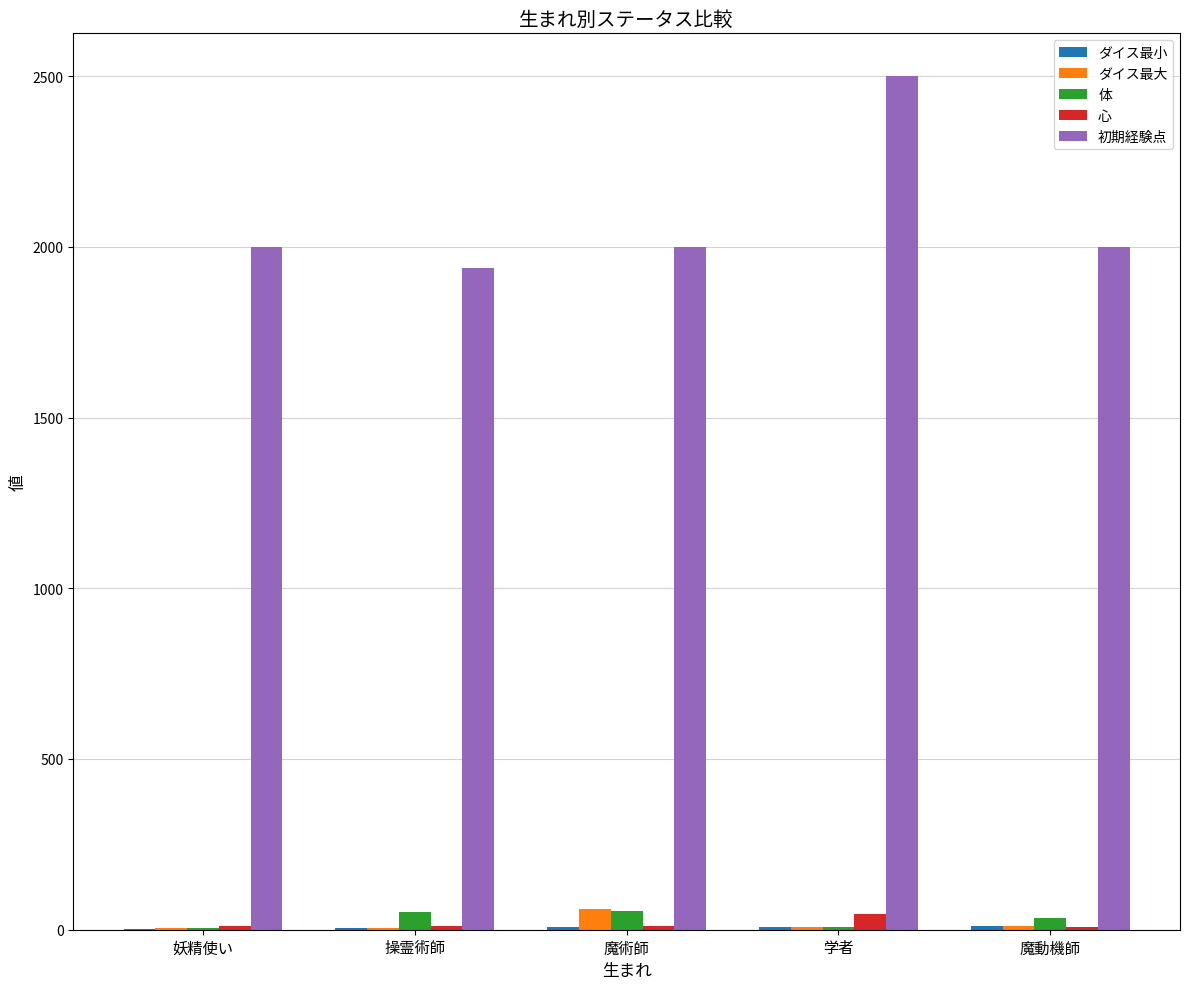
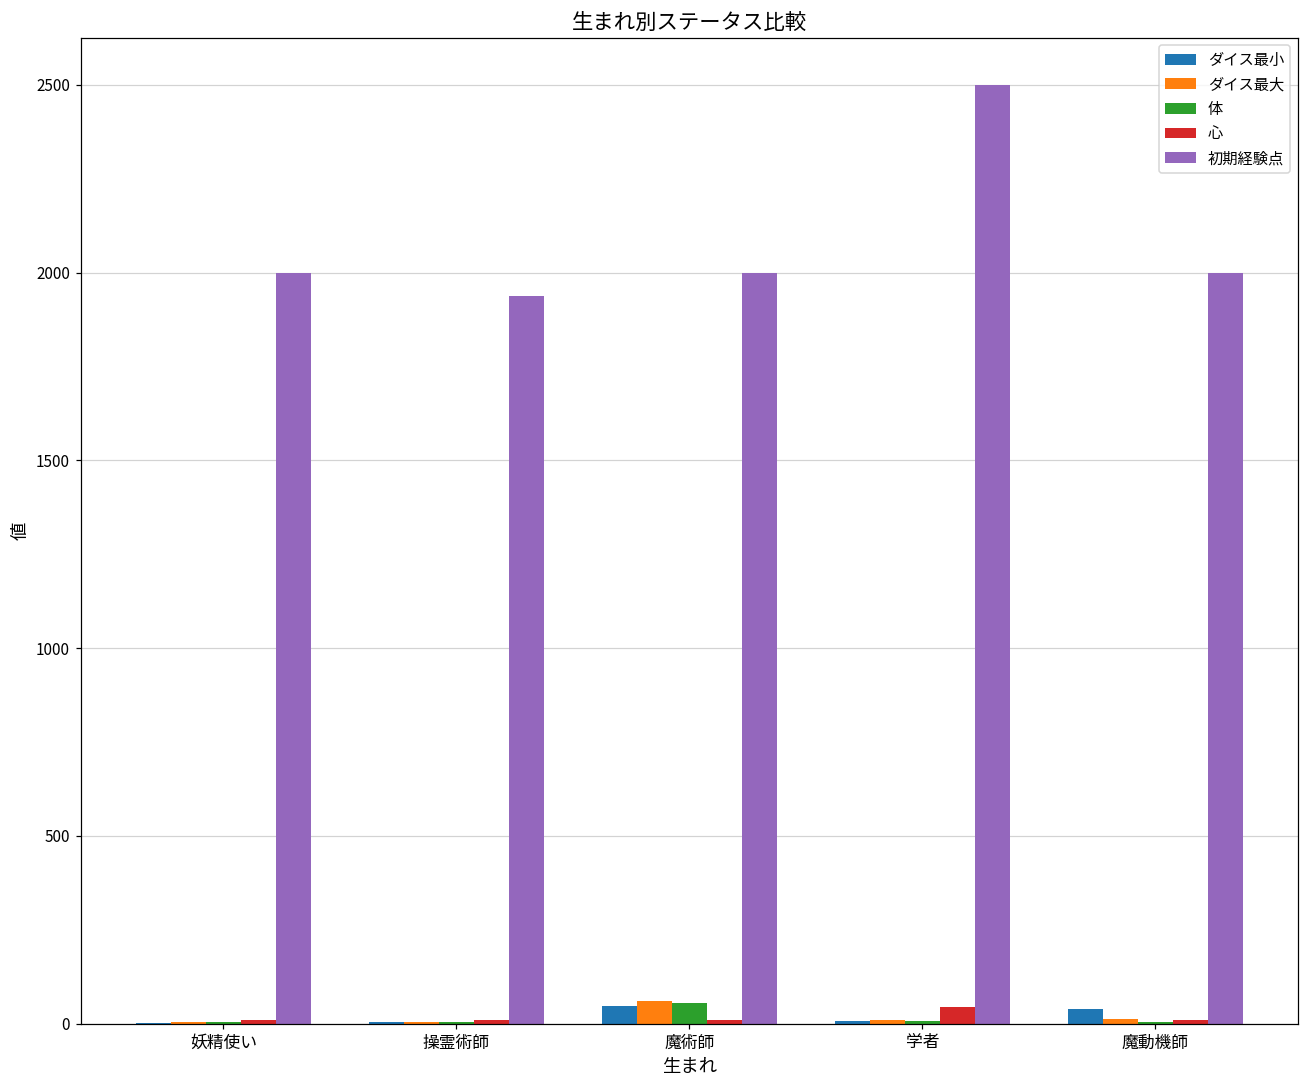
  {
    "ダイス最小": {
-     "魔術師": 10,
+     "魔術師": 50,
      "学者": 10,
-     "魔動機師": 10
+     "魔動機師": 40
    },
    "ダイス最大": {
      "魔術師": 60,
      "学者": 10,
      "魔動機師": 10
    },
    "体": {
-     "操霊術師": 50,
+     "操霊術師": 10,
      "魔術師": 60,
      "学者": 10,
-     "魔動機師": 30
+     "魔動機師": 10
    },
    "心": {
      "妖精使い": 10,
      "操霊術師": 10,
      "魔術師": 10,
      "学者": 50,
      "魔動機師": 10
    },
    "初期経験点": {
      "妖精使い": 2000,
      "操霊術師": 1940,
      "魔術師": 2000,
      "学者": 2500,
      "魔動機師": 2000
    }
  }
